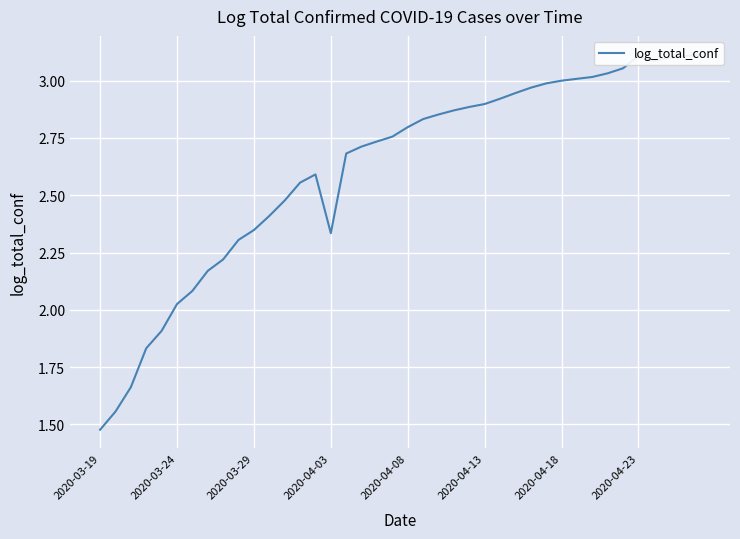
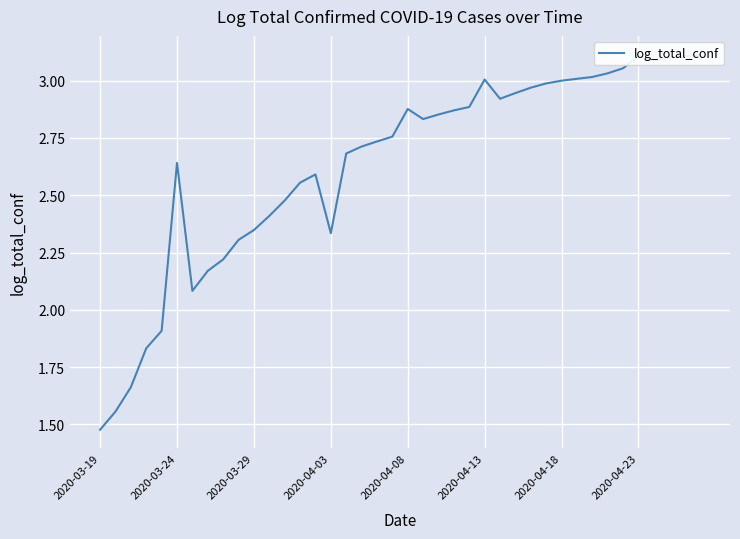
  {
    "2020-03-19": 1.48,
-   "2020-03-24": 2.03,
+   "2020-03-24": 2.64,
    "2020-03-29": 2.35,
    "2020-04-03": 2.33,
-   "2020-04-08": 2.80,
-   "2020-04-13": 2.90,
+   "2020-04-08": 2.88,
+   "2020-04-13": 3.00,
    "2020-04-18": 3.00
  }
